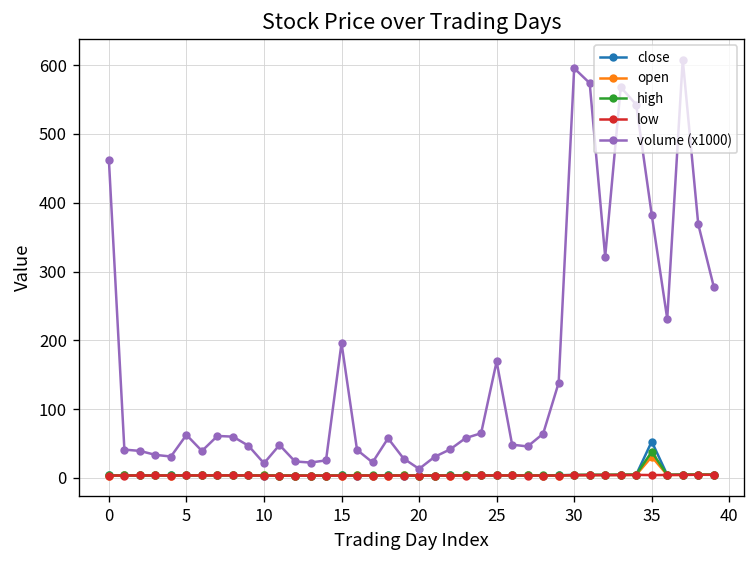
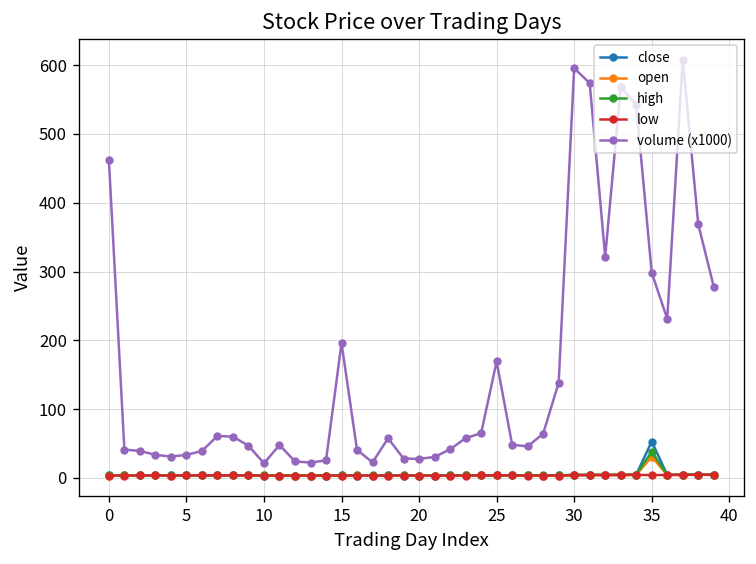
  {
    "close": {
      "35": 50
    },
    "open": {
      "35": 30
    },
    "high": {
      "35": 40
    },
    "low": {
      "35": 0
    },
    "volume (x1000)": {
      "0": 460,
-     "5": 60,
+     "5": 30,
      "10": 20,
      "15": 200,
-     "20": 10,
+     "20": 30,
      "25": 170,
      "30": 600,
-     "35": 380
+     "35": 300
    }
  }
